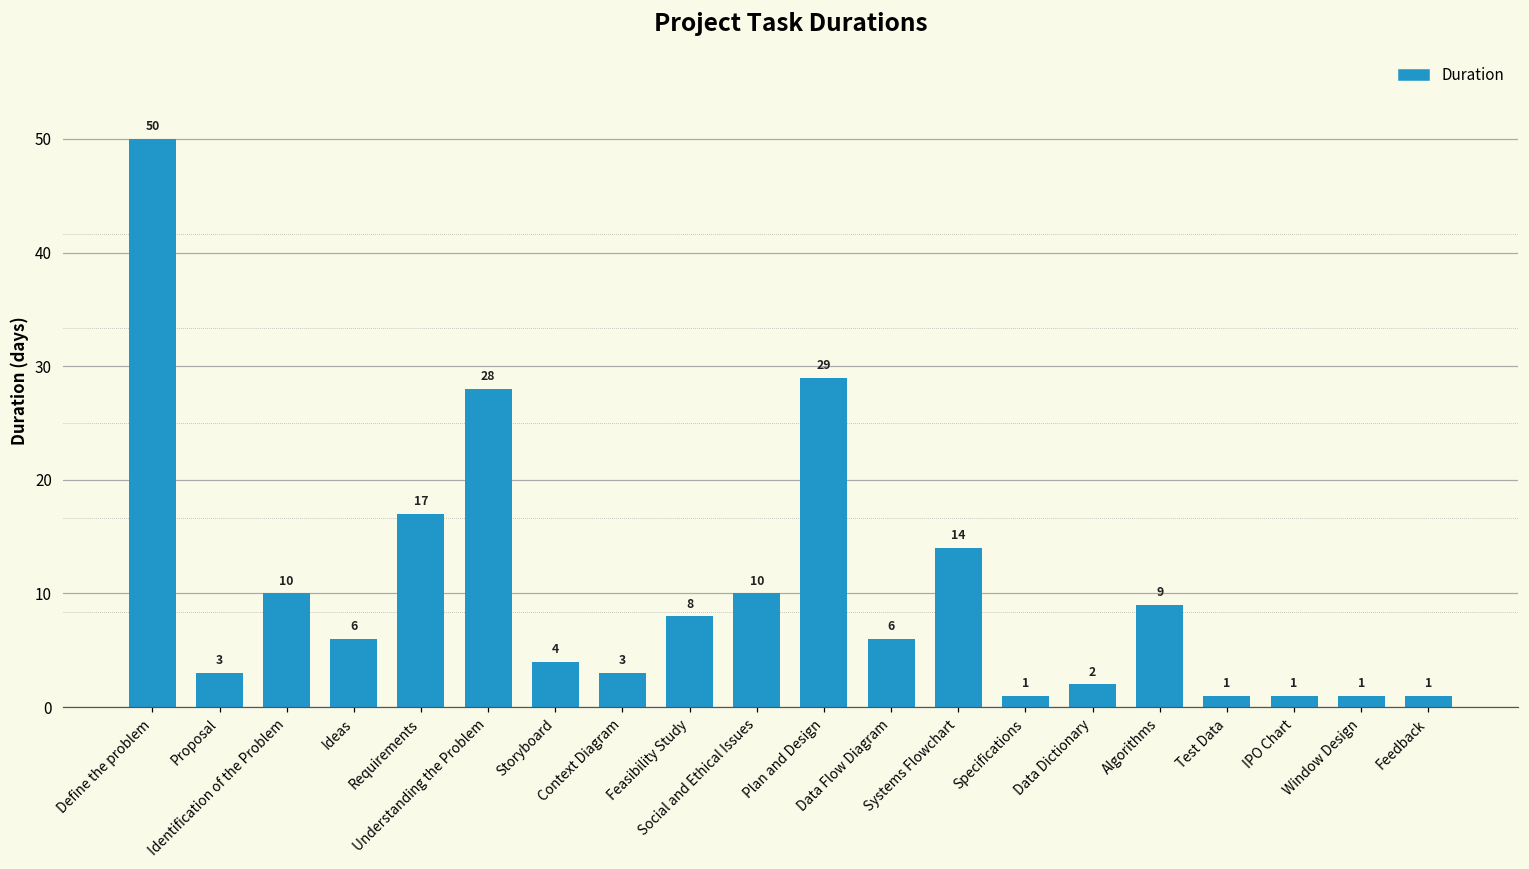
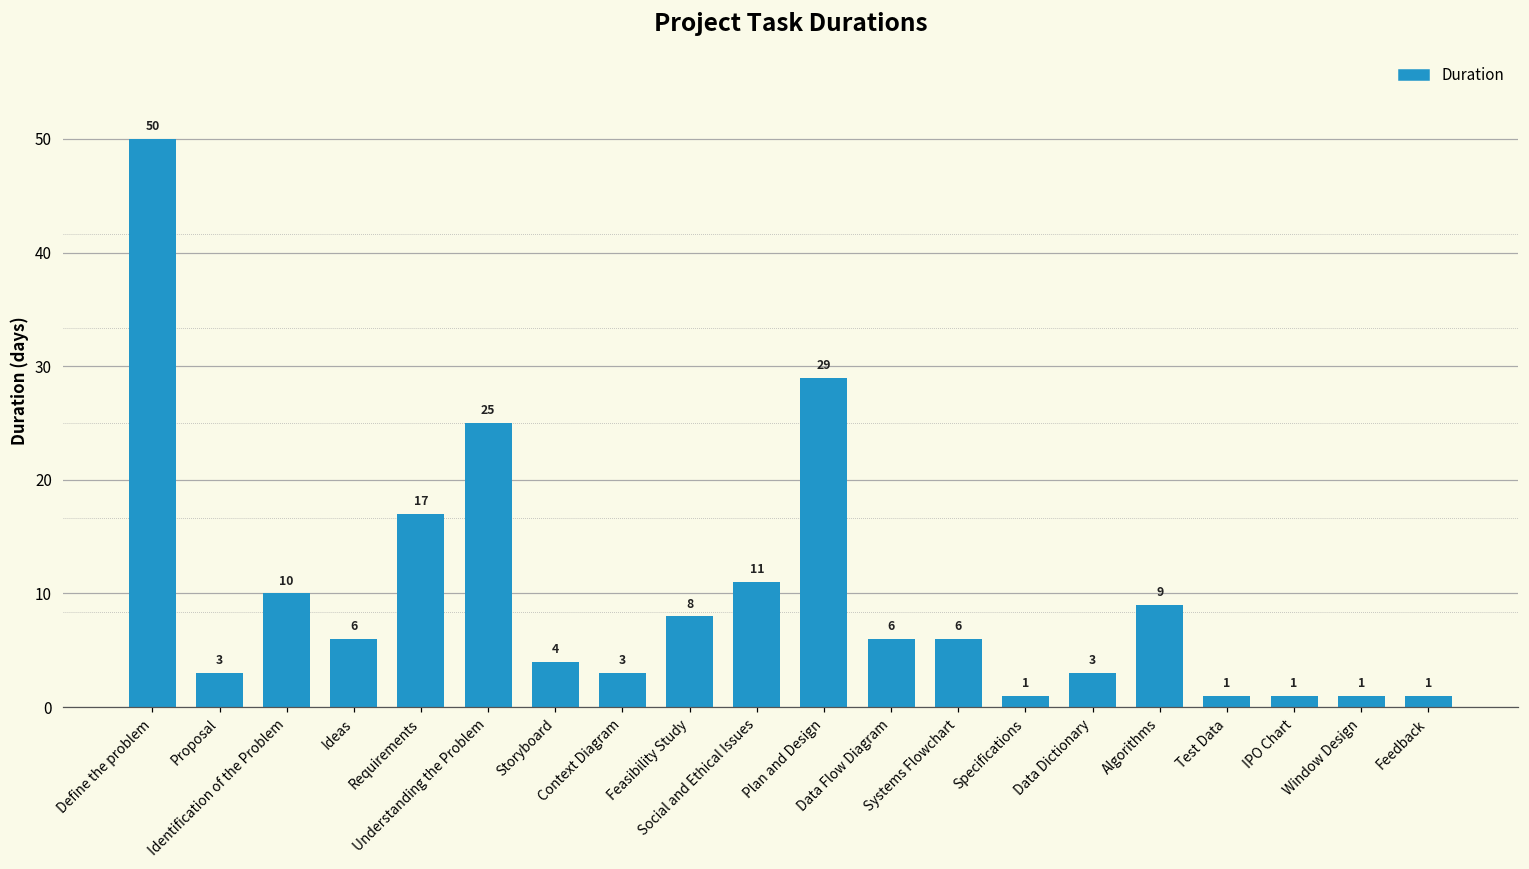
  {
    "Define the problem": 50,
    "Proposal": 3,
    "Identification of the Problem": 10,
    "Ideas": 6,
    "Requirements": 17,
-   "Understanding the Problem": 28,
+   "Understanding the Problem": 25,
    "Storyboard": 4,
    "Context Diagram": 3,
    "Feasibility Study": 8,
-   "Social and Ethical Issues": 10,
+   "Social and Ethical Issues": 11,
    "Plan and Design": 29,
    "Data Flow Diagram": 6,
-   "Systems Flowchart": 14,
+   "Systems Flowchart": 6,
    "Specifications": 1,
-   "Data Dictionary": 2,
+   "Data Dictionary": 3,
    "Algorithms": 9,
    "Test Data": 1,
    "IPO Chart": 1,
    "Window Design": 1,
    "Feedback": 1
  }
